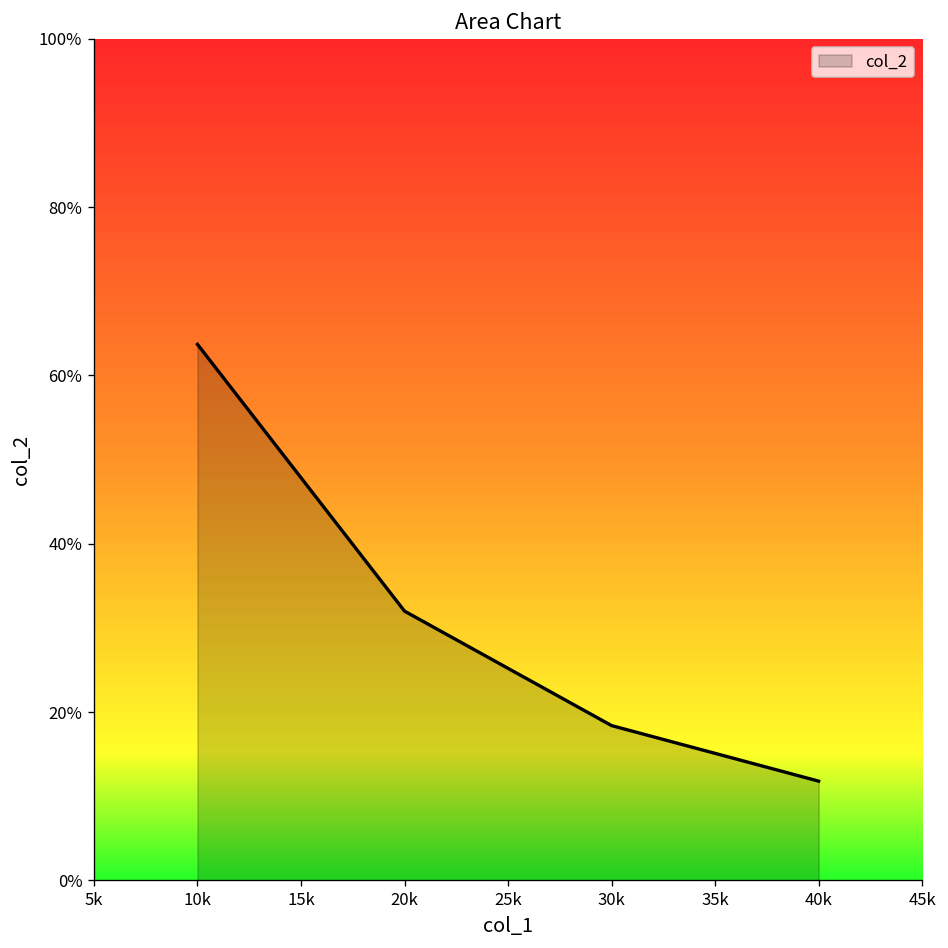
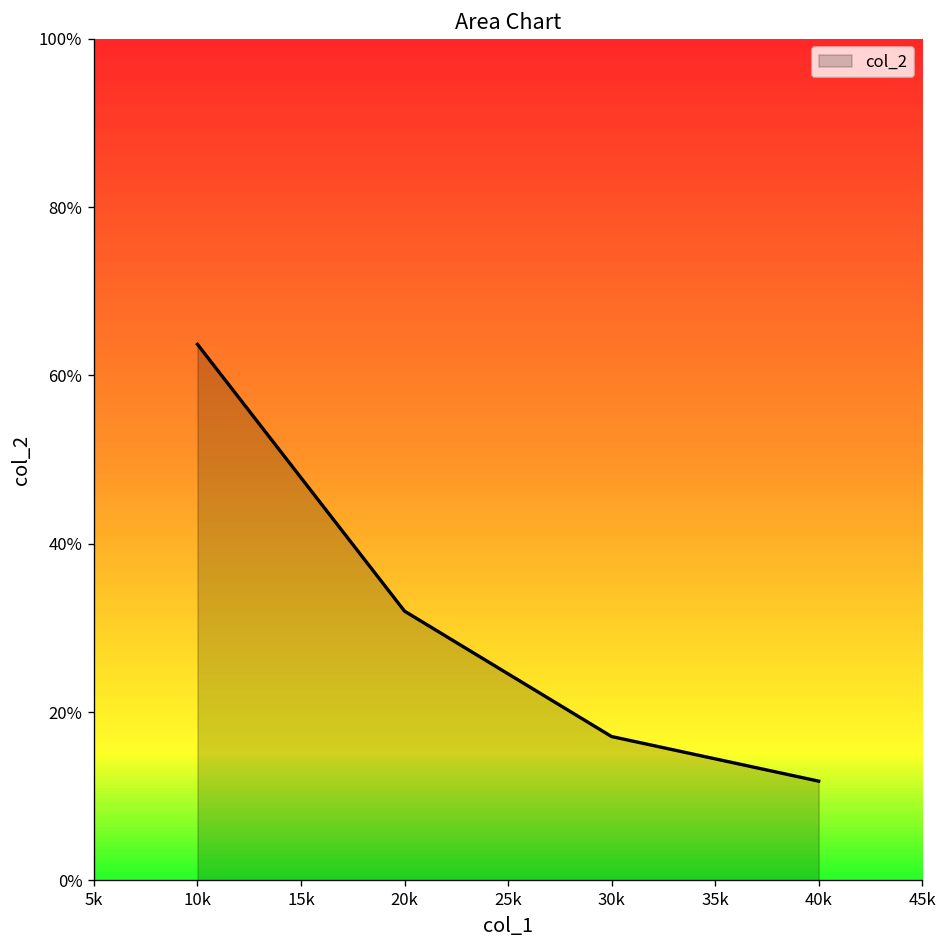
  {
    "10k": "64%",
    "20k": "32%",
-   "30k": "18%",
+   "30k": "17%",
    "40k": "12%"
  }
